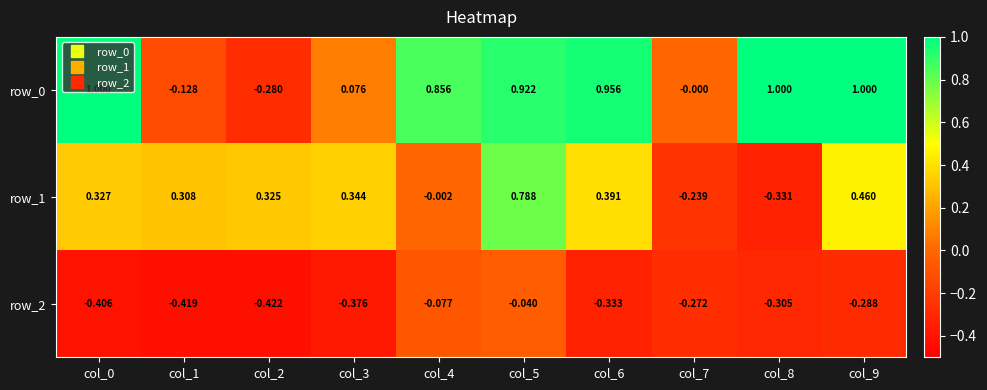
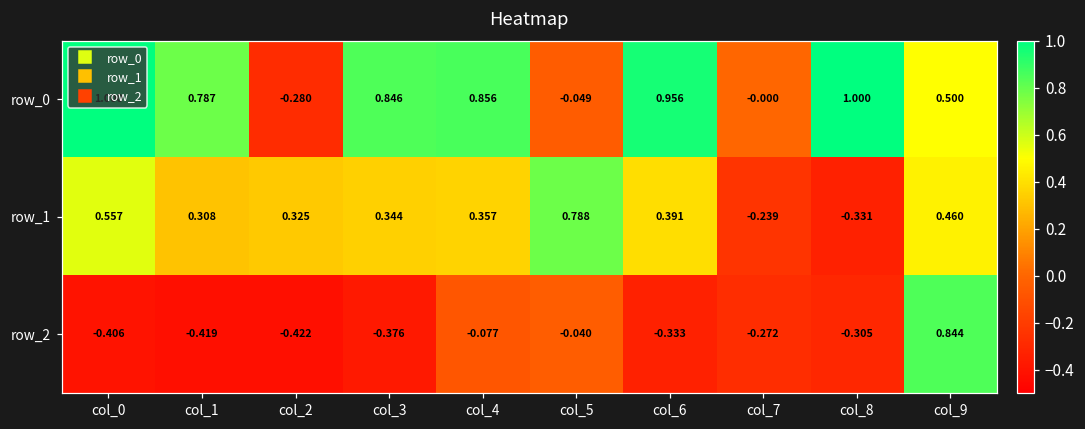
  {
    "row_0": {
-     "col_1": -0.128,
+     "col_1": 0.787,
      "col_2": -0.280,
-     "col_3": 0.076,
+     "col_3": 0.846,
      "col_4": 0.856,
-     "col_5": 0.922,
+     "col_5": -0.049,
      "col_6": 0.956,
      "col_7": -0.000,
      "col_8": 1.000,
-     "col_9": 1.000
+     "col_9": 0.500
    },
    "row_1": {
-     "col_0": 0.327,
+     "col_0": 0.557,
      "col_1": 0.308,
      "col_2": 0.325,
      "col_3": 0.344,
-     "col_4": -0.002,
+     "col_4": 0.357,
      "col_5": 0.788,
      "col_6": 0.391,
      "col_7": -0.239,
      "col_8": -0.331,
      "col_9": 0.460
    },
    "row_2": {
      "col_0": -0.406,
      "col_1": -0.419,
      "col_2": -0.422,
      "col_3": -0.376,
      "col_4": -0.077,
      "col_5": -0.040,
      "col_6": -0.333,
      "col_7": -0.272,
      "col_8": -0.305,
-     "col_9": -0.288
+     "col_9": 0.844
    }
  }
